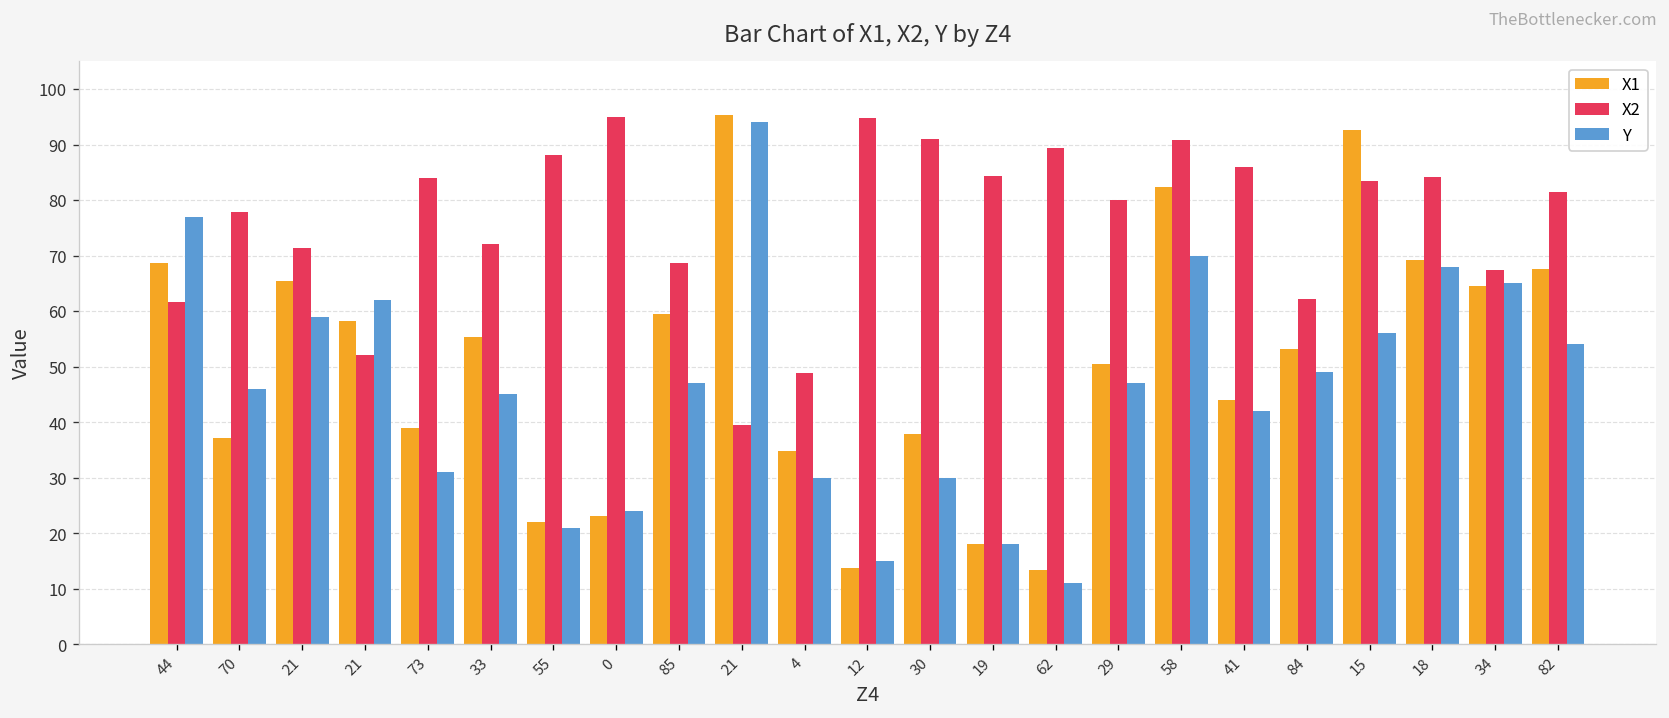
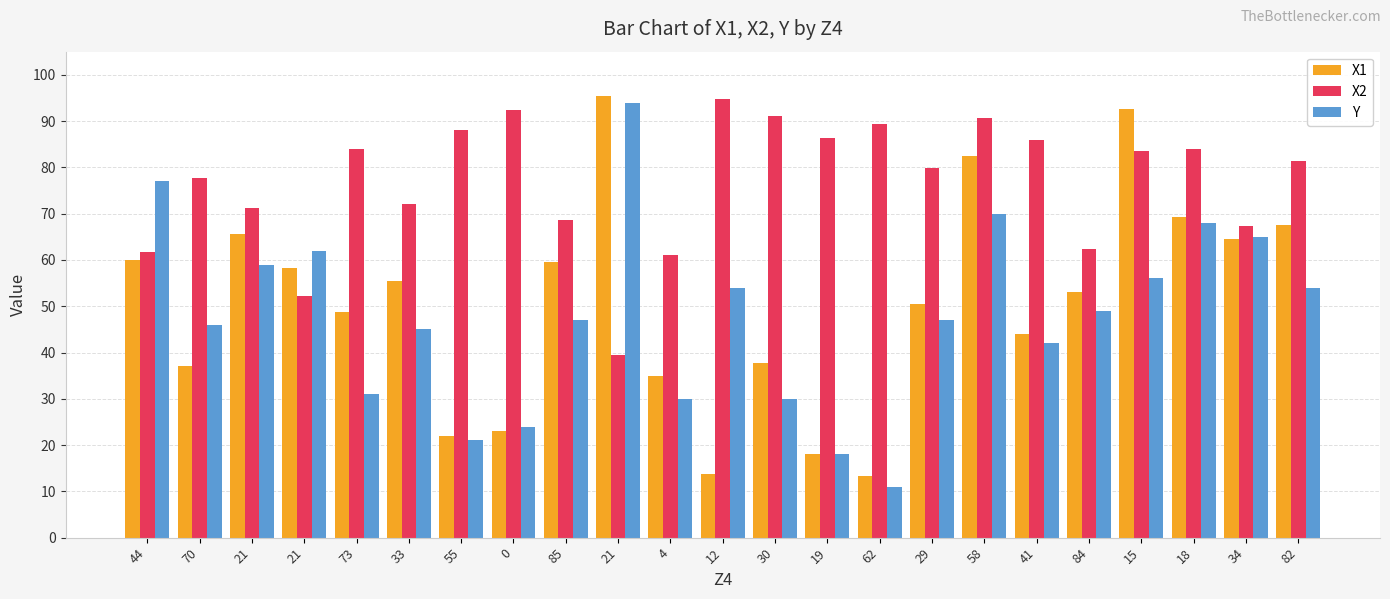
  {
    "X1": {
-     "44": 69,
+     "44": 60,
      "70": 37,
-     "73": 39,
+     "73": 49,
      "33": 55,
      "55": 22,
      "0": 23,
      "85": 60,
      "4": 35,
      "12": 14,
      "30": 38,
      "19": 18,
      "62": 13,
      "29": 50,
      "58": 82,
      "41": 44,
      "84": 53,
      "15": 93,
      "18": 69,
      "34": 65,
      "82": 68
    },
    "X2": {
      "44": 62,
      "70": 78,
      "73": 84,
      "33": 72,
      "55": 88,
-     "0": 95,
+     "0": 92,
      "85": 69,
-     "4": 49,
+     "4": 61,
      "12": 95,
      "30": 91,
-     "19": 84,
+     "19": 86,
      "62": 89,
      "29": 80,
      "58": 91,
      "41": 86,
      "84": 62,
      "15": 83,
      "18": 84,
      "34": 67,
      "82": 81
    },
    "Y": {
      "44": 77,
      "70": 46,
      "73": 31,
      "33": 45,
      "55": 21,
      "0": 24,
      "85": 47,
      "4": 30,
-     "12": 15,
+     "12": 54,
      "30": 30,
      "19": 18,
      "62": 11,
      "29": 47,
      "58": 70,
      "41": 42,
      "84": 49,
      "15": 56,
      "18": 68,
      "34": 65,
      "82": 54
    }
  }
